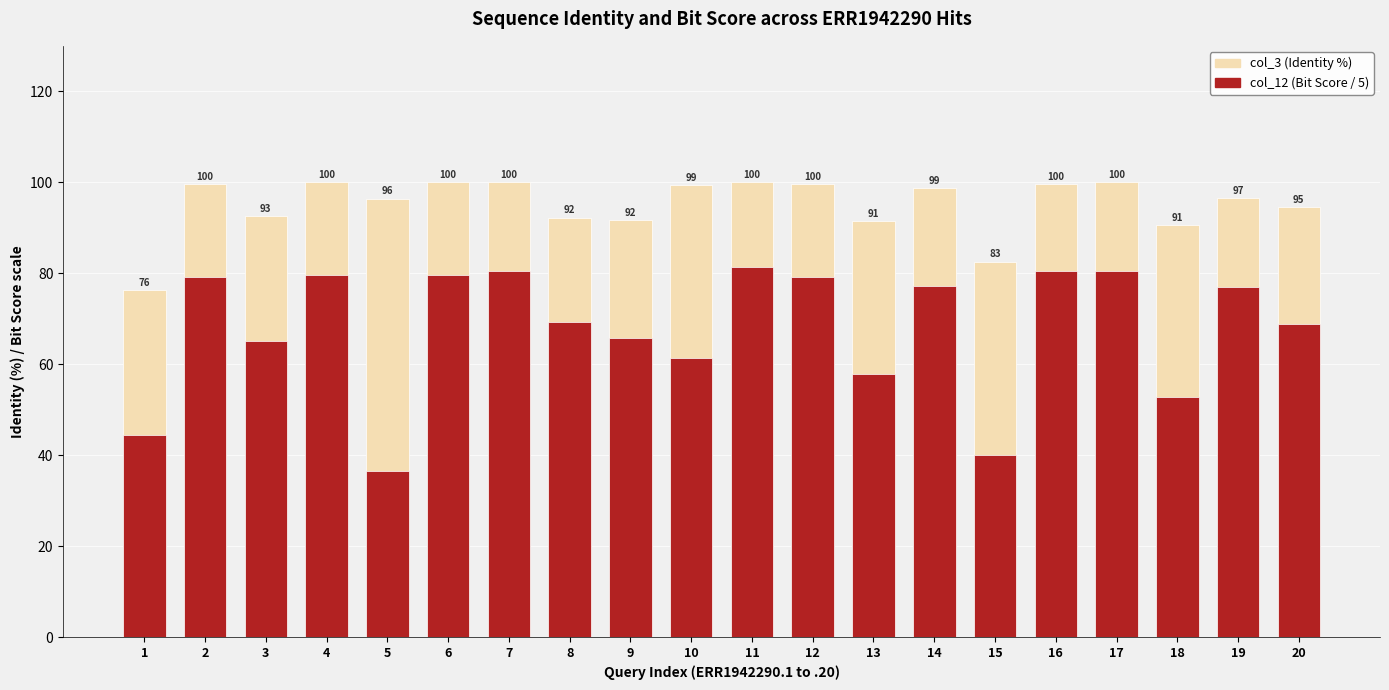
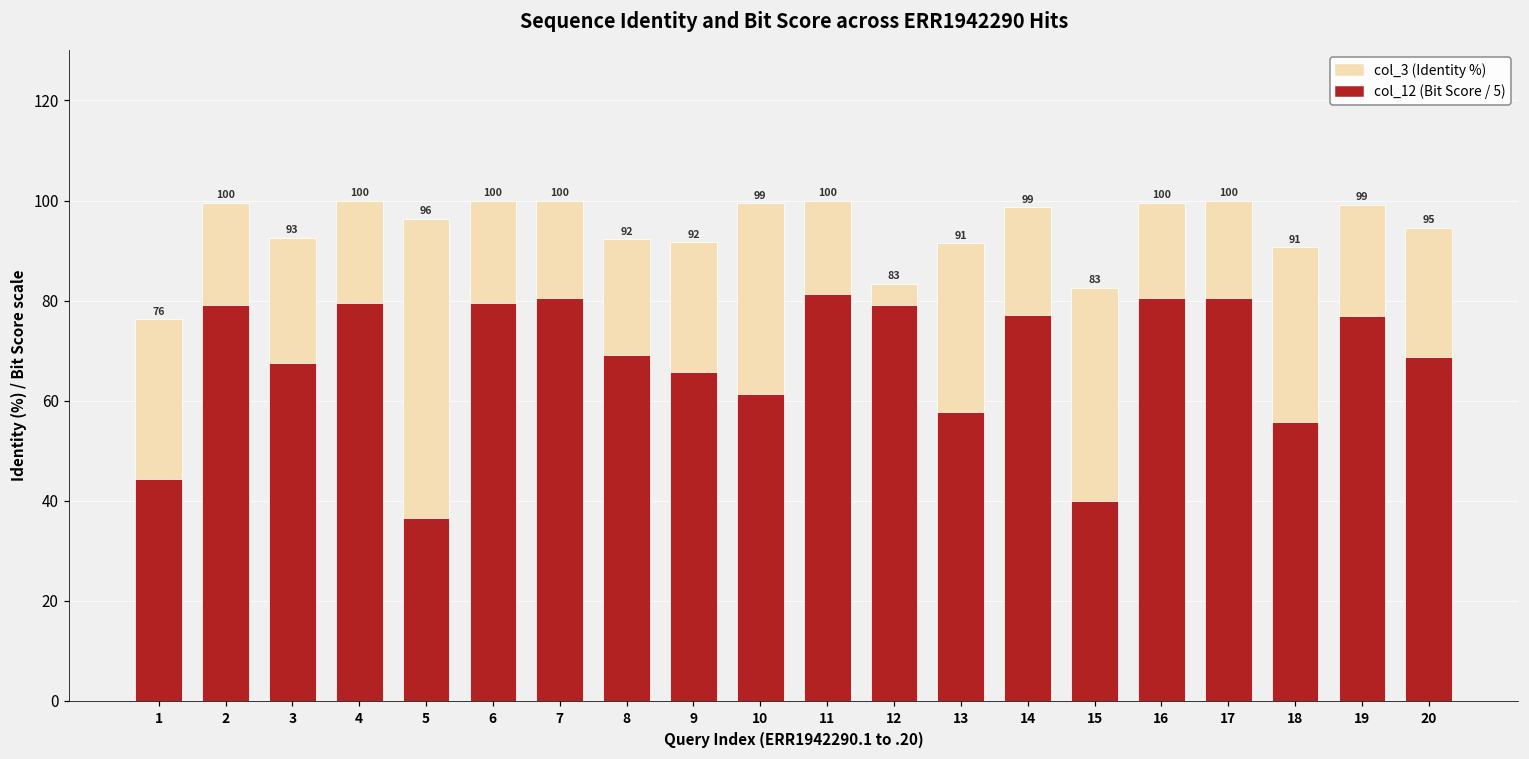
  {
    "col_3 (Identity %)": {
      "1": 76,
      "2": 100,
      "3": 93,
      "4": 100,
      "5": 96,
      "6": 100,
      "7": 100,
      "8": 92,
      "9": 92,
      "10": 99,
      "11": 100,
-     "12": 100,
+     "12": 83,
      "13": 91,
      "14": 99,
      "15": 83,
      "16": 100,
      "17": 100,
      "18": 91,
-     "19": 97,
+     "19": 99,
      "20": 95
    },
    "col_12 (Bit Score / 5)": {
-     "3": 65,
-     "18": 53
+     "3": 68,
+     "18": 56
    }
  }
